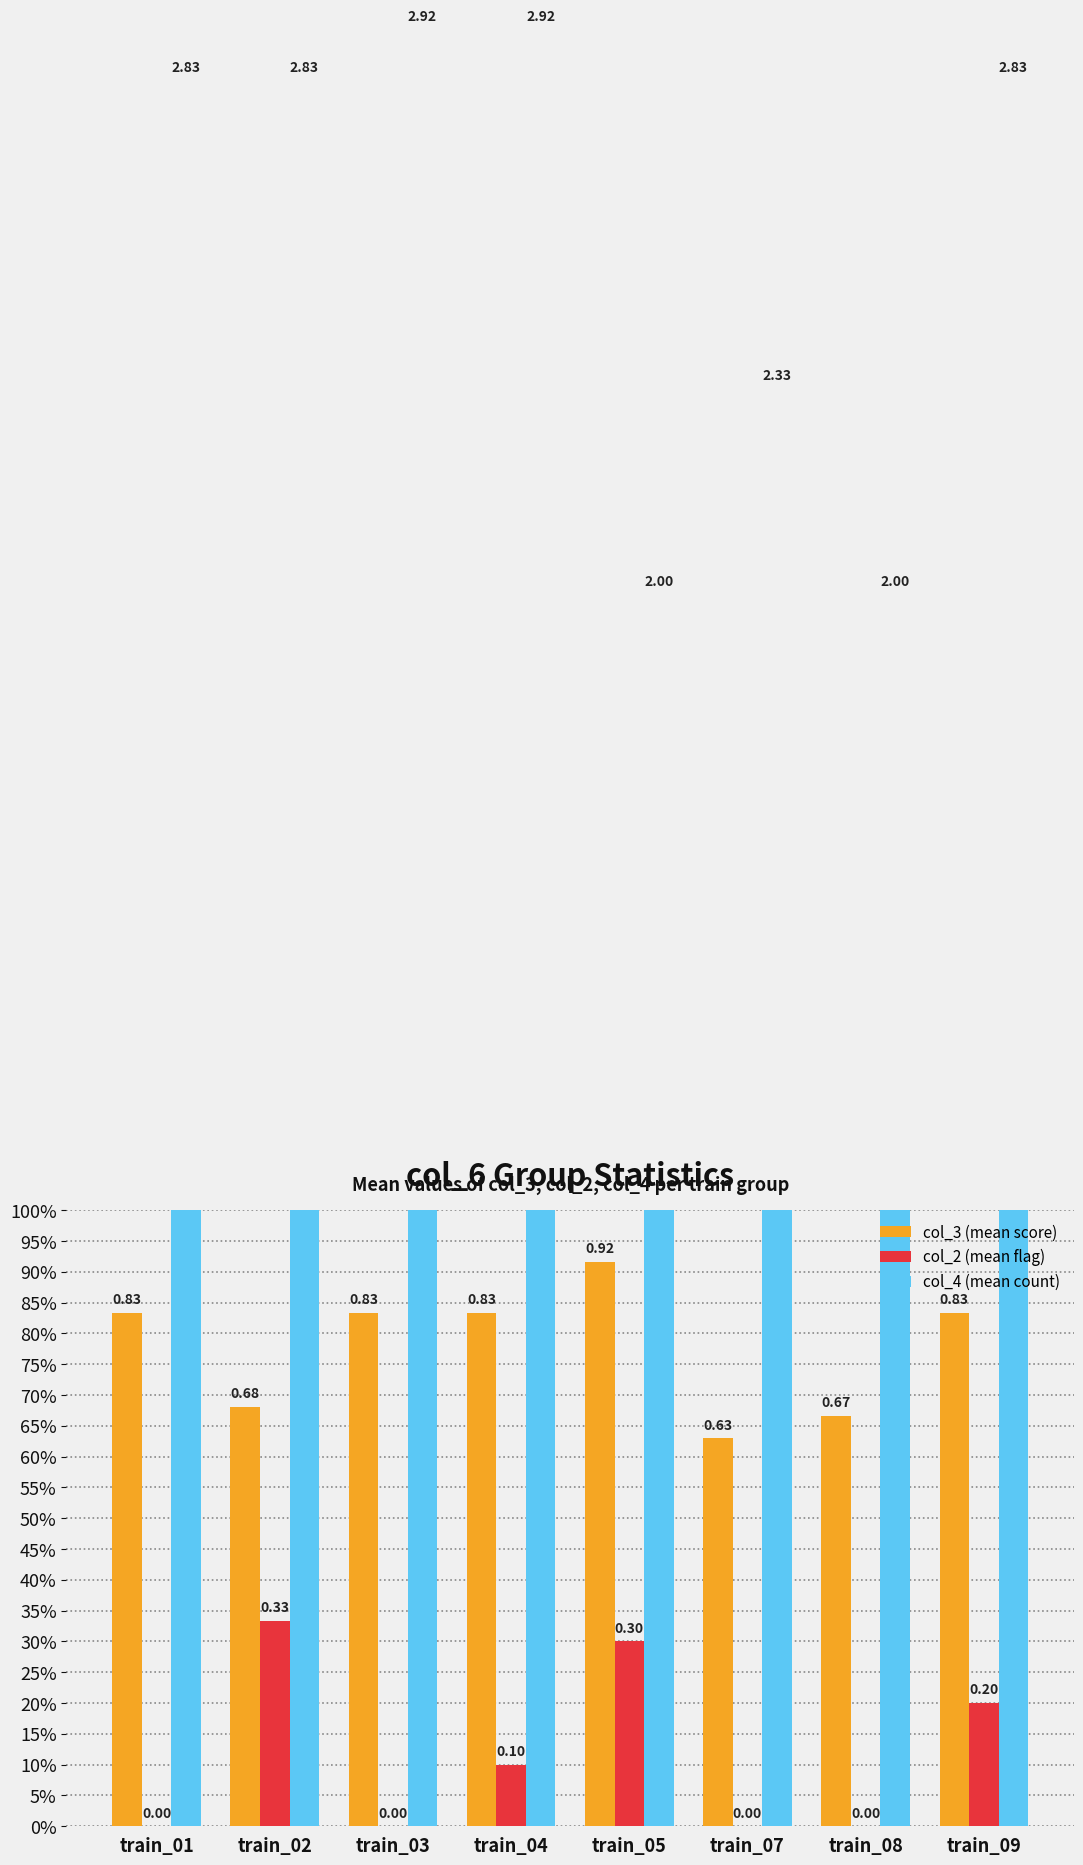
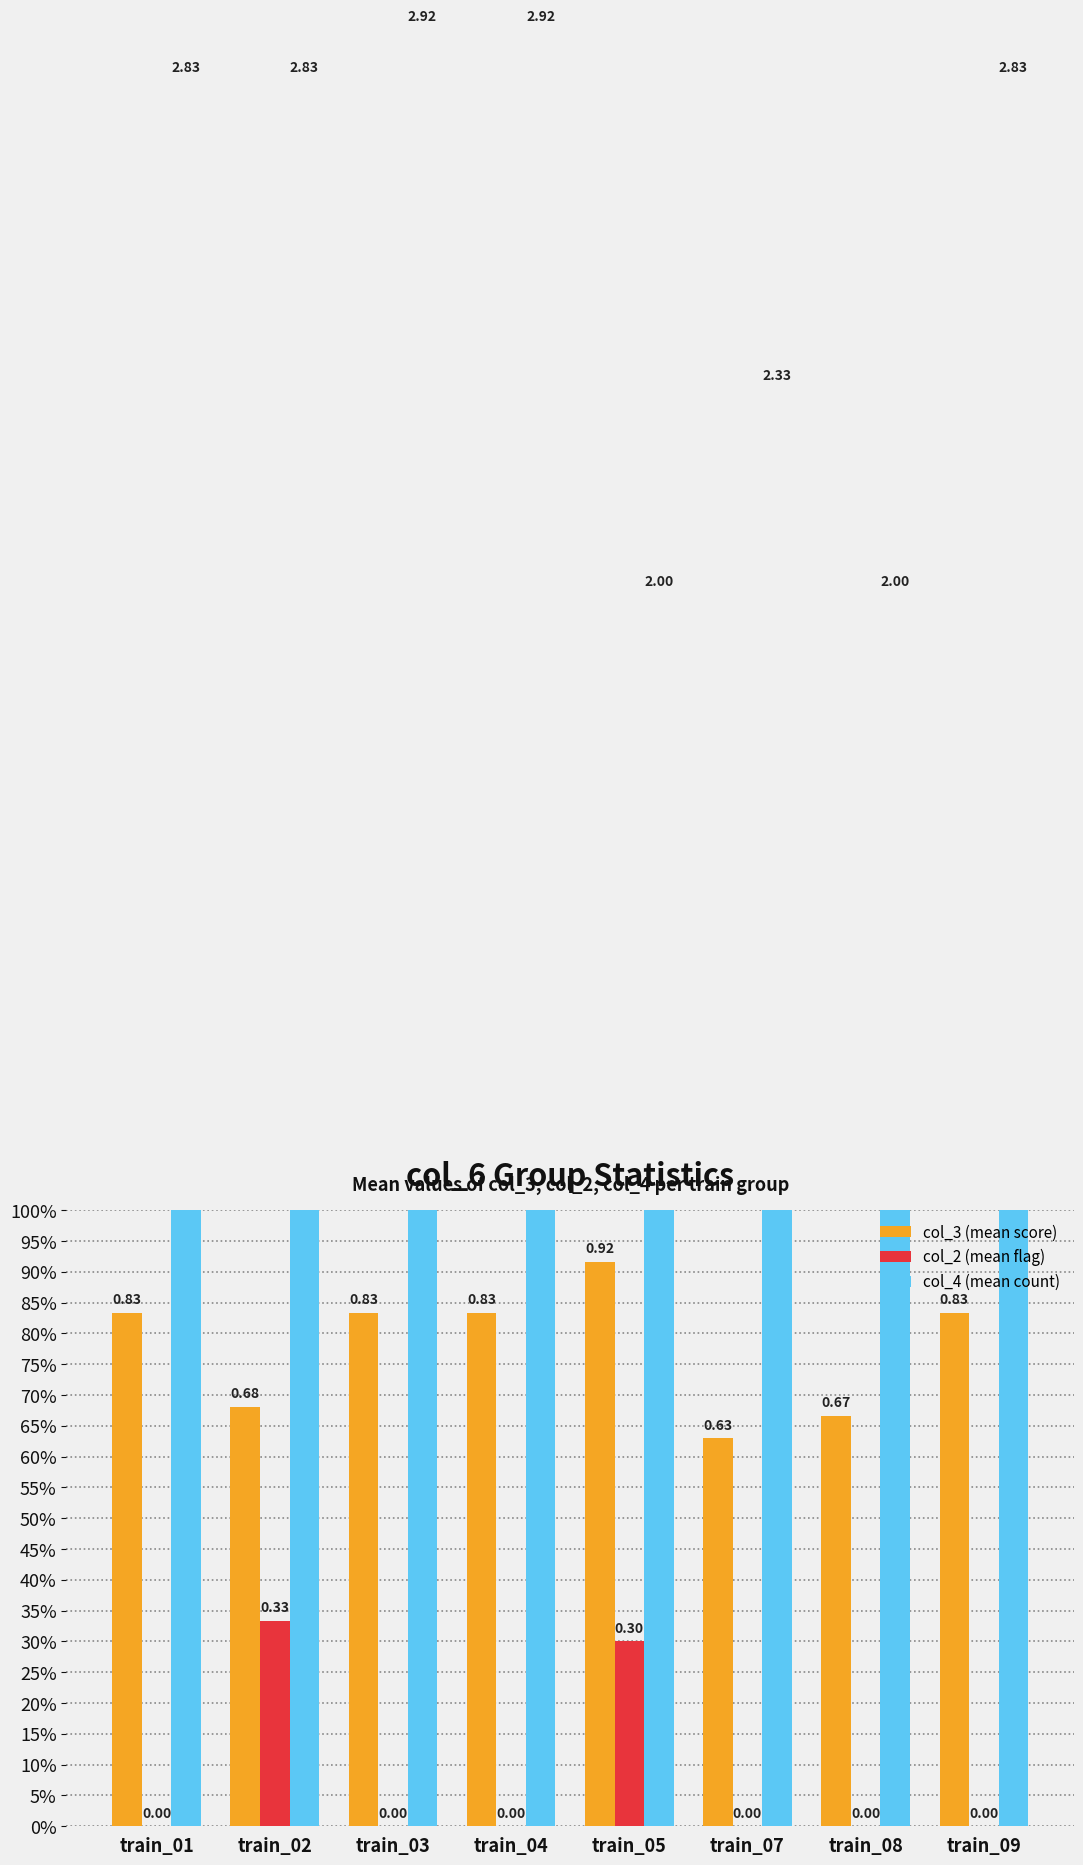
  {
    "col_3 (mean score)": {
      "train_01": 0.83,
      "train_02": 0.68,
      "train_03": 0.83,
      "train_04": 0.83,
      "train_05": 0.92,
      "train_07": 0.63,
      "train_08": 0.67,
      "train_09": 0.83
    },
    "col_2 (mean flag)": {
      "train_01": 0.00,
      "train_02": 0.33,
      "train_03": 0.00,
-     "train_04": 0.10,
+     "train_04": 0.00,
      "train_05": 0.30,
      "train_07": 0.00,
      "train_08": 0.00,
-     "train_09": 0.20
+     "train_09": 0.00
    }
  }
